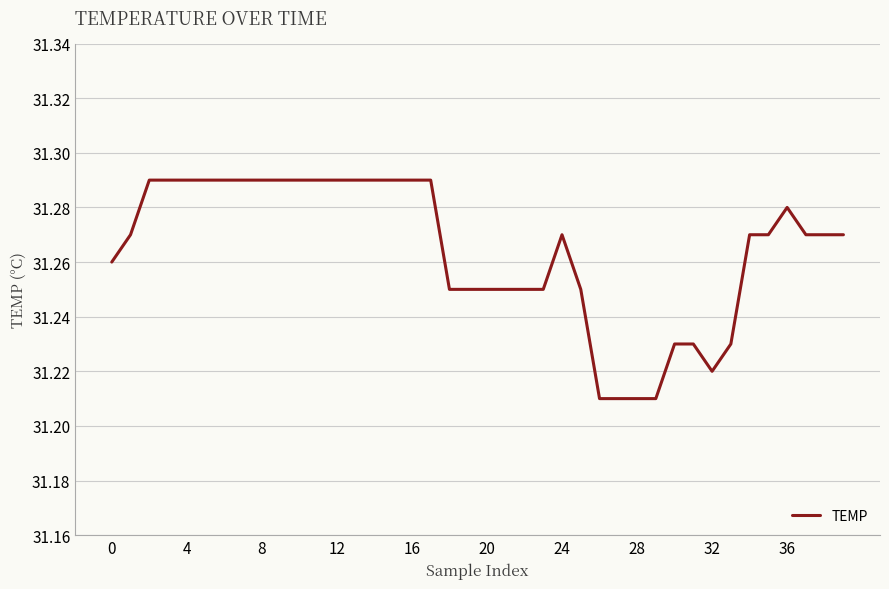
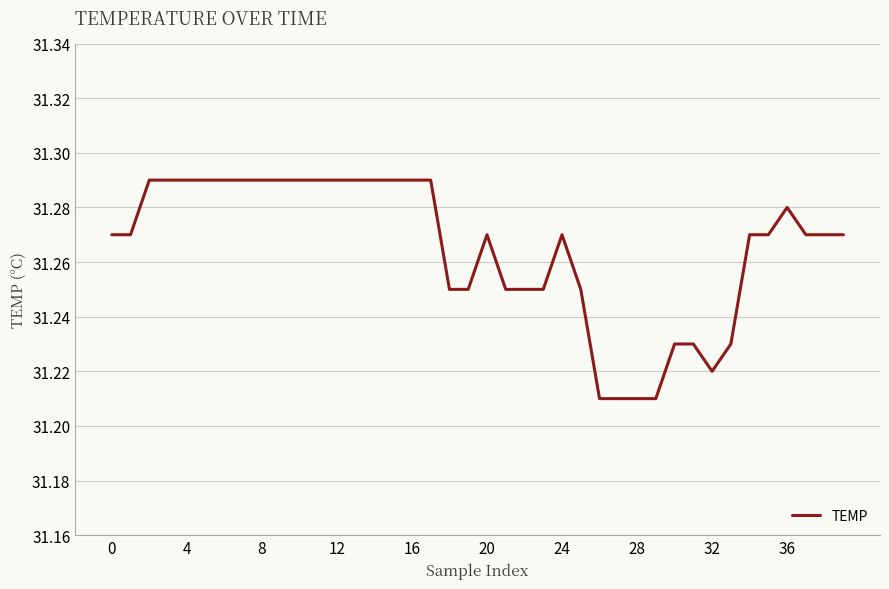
  {
-   "0": 31.26,
+   "0": 31.27,
    "4": 31.29,
    "8": 31.29,
    "12": 31.29,
    "16": 31.29,
-   "20": 31.25,
+   "20": 31.27,
    "24": 31.27,
    "28": 31.21,
    "32": 31.22,
    "36": 31.28
  }
